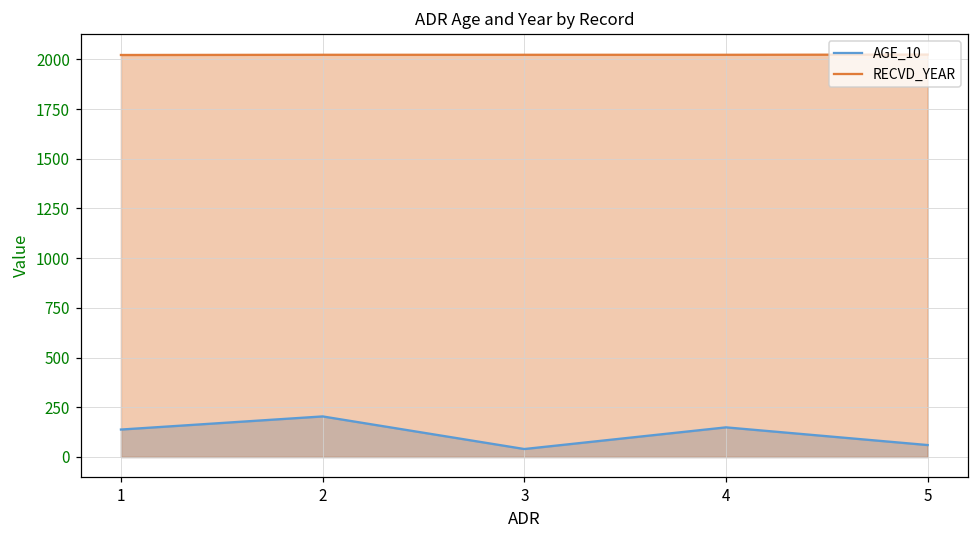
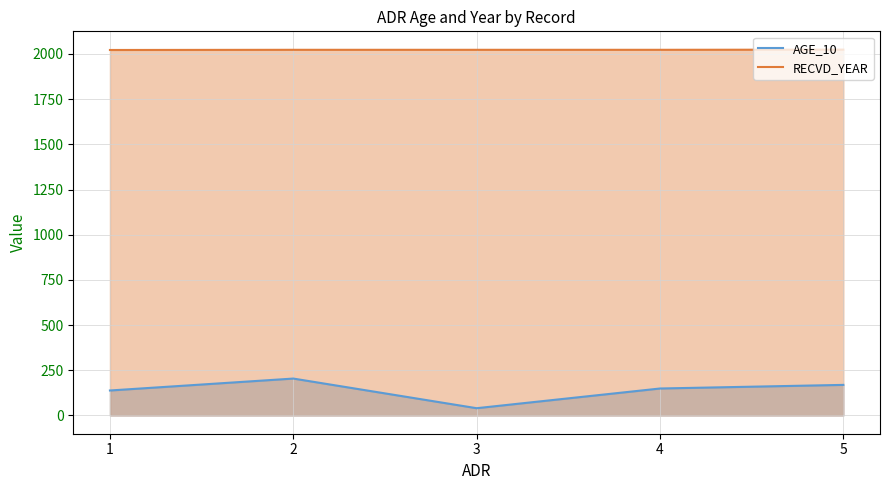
  {
    "AGE_10": {
      "1": 140,
      "2": 200,
      "3": 40,
      "4": 150,
-     "5": 60
+     "5": 170
    },
    "RECVD_YEAR": {
      "1": 2020,
      "2": 2020,
      "3": 2020,
      "4": 2020
    }
  }
